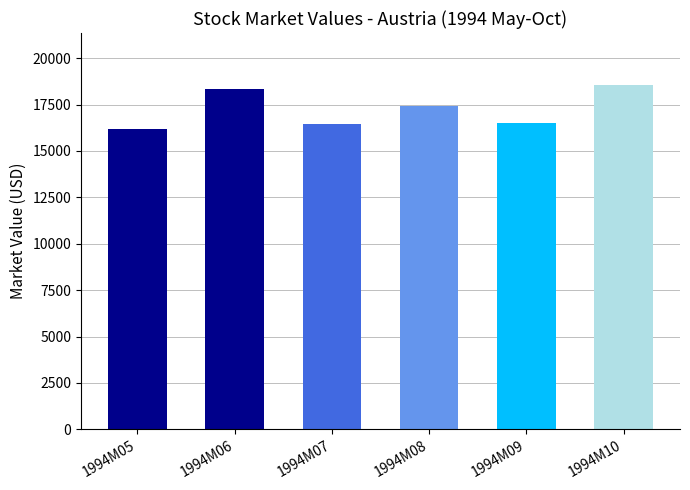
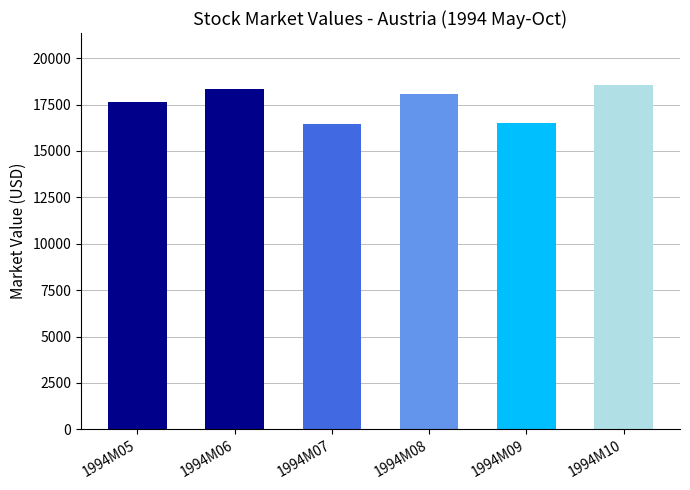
  {
-   "1994M05": 16200,
+   "1994M05": 17700,
    "1994M06": 18300,
    "1994M07": 16500,
-   "1994M08": 17400,
+   "1994M08": 18100,
    "1994M09": 16500,
    "1994M10": 18600
  }
